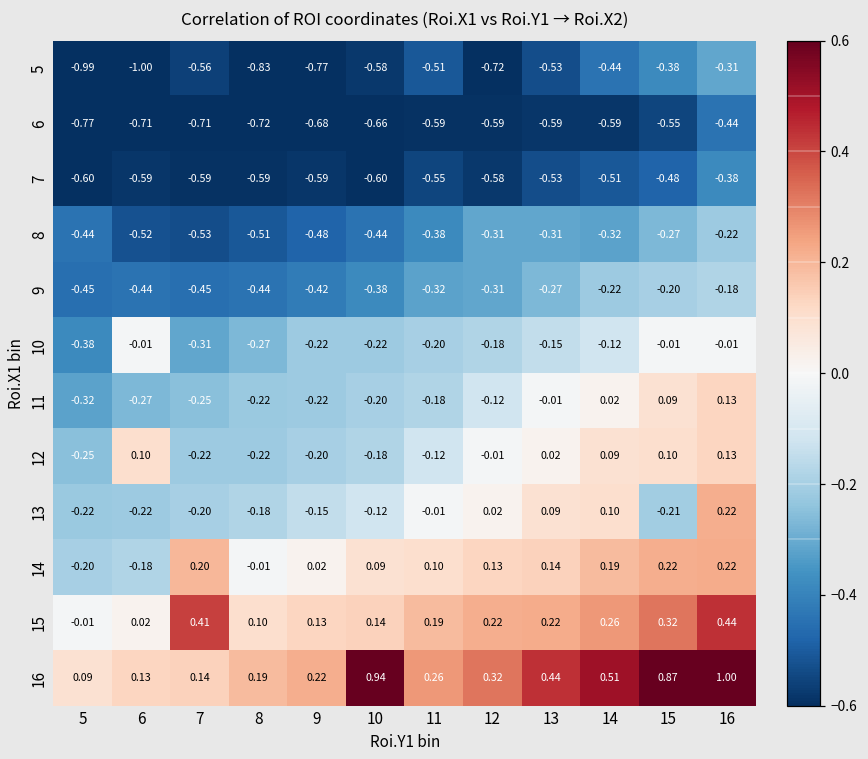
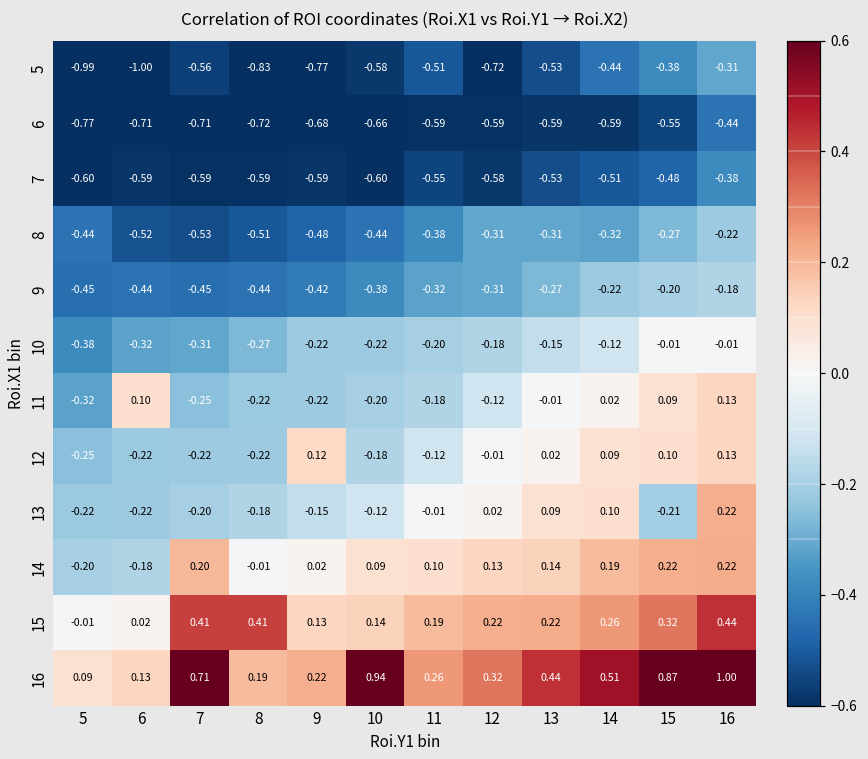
  {
    "5": {
      "5": -0.99,
      "6": -1.00,
      "7": -0.56,
      "8": -0.83,
      "9": -0.77,
      "10": -0.58,
      "11": -0.51,
      "12": -0.72,
      "13": -0.53,
      "14": -0.44,
      "15": -0.38,
      "16": -0.31
    },
    "6": {
      "5": -0.77,
      "6": -0.71,
      "7": -0.71,
      "8": -0.72,
      "9": -0.68,
      "10": -0.66,
      "11": -0.59,
      "12": -0.59,
      "13": -0.59,
      "14": -0.59,
      "15": -0.55,
      "16": -0.44
    },
    "7": {
      "5": -0.60,
      "6": -0.59,
      "7": -0.59,
      "8": -0.59,
      "9": -0.59,
      "10": -0.60,
      "11": -0.55,
      "12": -0.58,
      "13": -0.53,
      "14": -0.51,
      "15": -0.48,
      "16": -0.38
    },
    "8": {
      "5": -0.44,
      "6": -0.52,
      "7": -0.53,
      "8": -0.51,
      "9": -0.48,
      "10": -0.44,
      "11": -0.38,
      "12": -0.31,
      "13": -0.31,
      "14": -0.32,
      "15": -0.27,
      "16": -0.22
    },
    "9": {
      "5": -0.45,
      "6": -0.44,
      "7": -0.45,
      "8": -0.44,
      "9": -0.42,
      "10": -0.38,
      "11": -0.32,
      "12": -0.31,
      "13": -0.27,
      "14": -0.22,
      "15": -0.20,
      "16": -0.18
    },
    "10": {
      "5": -0.38,
-     "6": -0.01,
+     "6": -0.32,
      "7": -0.31,
      "8": -0.27,
      "9": -0.22,
      "10": -0.22,
      "11": -0.20,
      "12": -0.18,
      "13": -0.15,
      "14": -0.12,
      "15": -0.01,
      "16": -0.01
    },
    "11": {
      "5": -0.32,
-     "6": -0.27,
+     "6": 0.10,
      "7": -0.25,
      "8": -0.22,
      "9": -0.22,
      "10": -0.20,
      "11": -0.18,
      "12": -0.12,
      "13": -0.01,
      "14": 0.02,
      "15": 0.09,
      "16": 0.13
    },
    "12": {
      "5": -0.25,
-     "6": 0.10,
+     "6": -0.22,
      "7": -0.22,
      "8": -0.22,
-     "9": -0.20,
+     "9": 0.12,
      "10": -0.18,
      "11": -0.12,
      "12": -0.01,
      "13": 0.02,
      "14": 0.09,
      "15": 0.10,
      "16": 0.13
    },
    "13": {
      "5": -0.22,
      "6": -0.22,
      "7": -0.20,
      "8": -0.18,
      "9": -0.15,
      "10": -0.12,
      "11": -0.01,
      "12": 0.02,
      "13": 0.09,
      "14": 0.10,
      "15": -0.21,
      "16": 0.22
    },
    "14": {
      "5": -0.20,
      "6": -0.18,
      "7": 0.20,
      "8": -0.01,
      "9": 0.02,
      "10": 0.09,
      "11": 0.10,
      "12": 0.13,
      "13": 0.14,
      "14": 0.19,
      "15": 0.22,
      "16": 0.22
    },
    "15": {
      "5": -0.01,
      "6": 0.02,
      "7": 0.41,
-     "8": 0.10,
+     "8": 0.41,
      "9": 0.13,
      "10": 0.14,
      "11": 0.19,
      "12": 0.22,
      "13": 0.22,
      "14": 0.26,
      "15": 0.32,
      "16": 0.44
    },
    "16": {
      "5": 0.09,
      "6": 0.13,
-     "7": 0.14,
+     "7": 0.71,
      "8": 0.19,
      "9": 0.22,
      "10": 0.94,
      "11": 0.26,
      "12": 0.32,
      "13": 0.44,
      "14": 0.51,
      "15": 0.87,
      "16": 1.00
    }
  }
